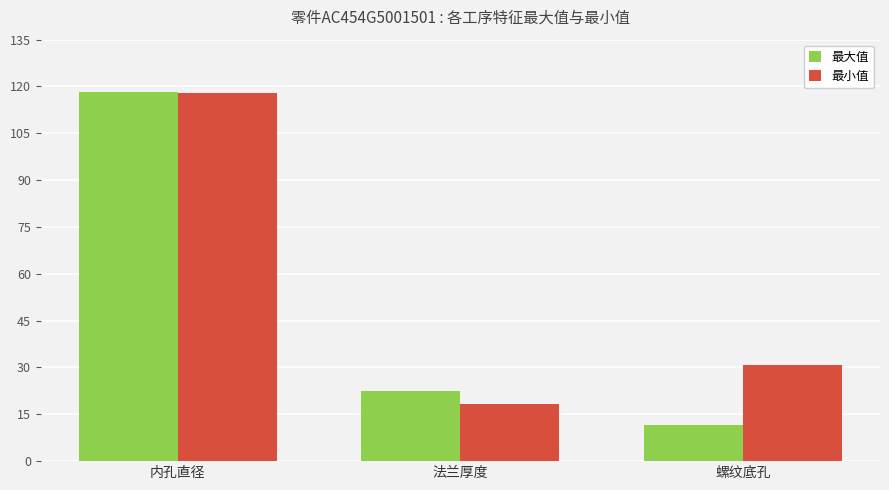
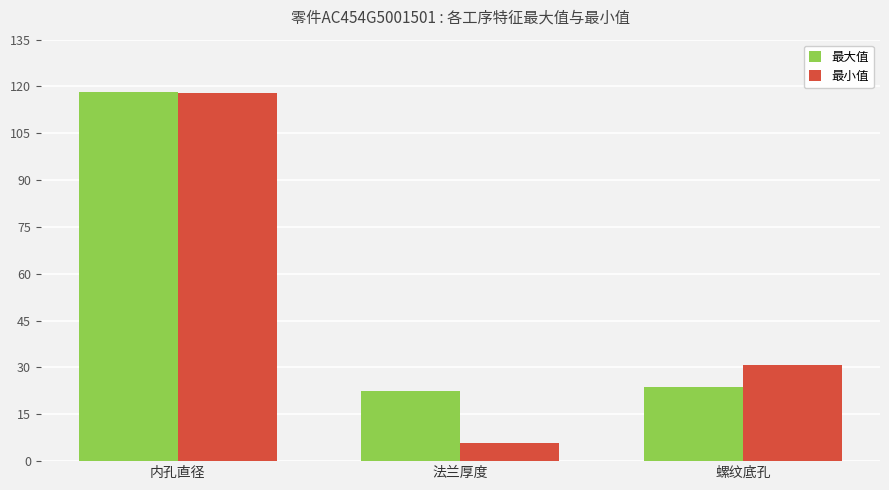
  {
    "最大值": {
      "内孔直径": 118,
      "法兰厚度": 23,
-     "螺纹底孔": 12
+     "螺纹底孔": 24
    },
    "最小值": {
      "内孔直径": 118,
-     "法兰厚度": 18,
+     "法兰厚度": 6,
      "螺纹底孔": 31
    }
  }
